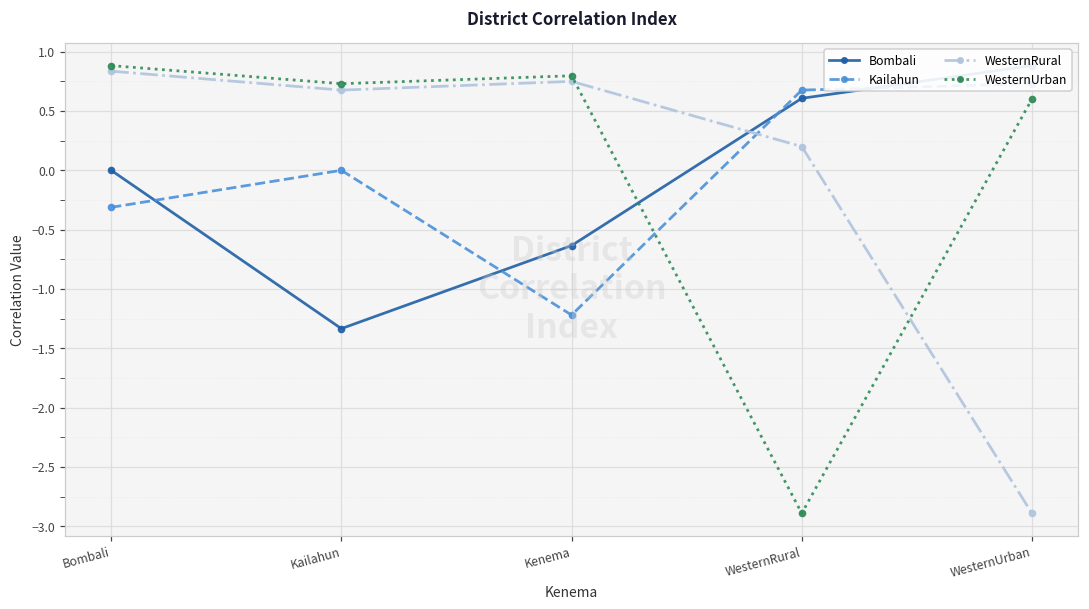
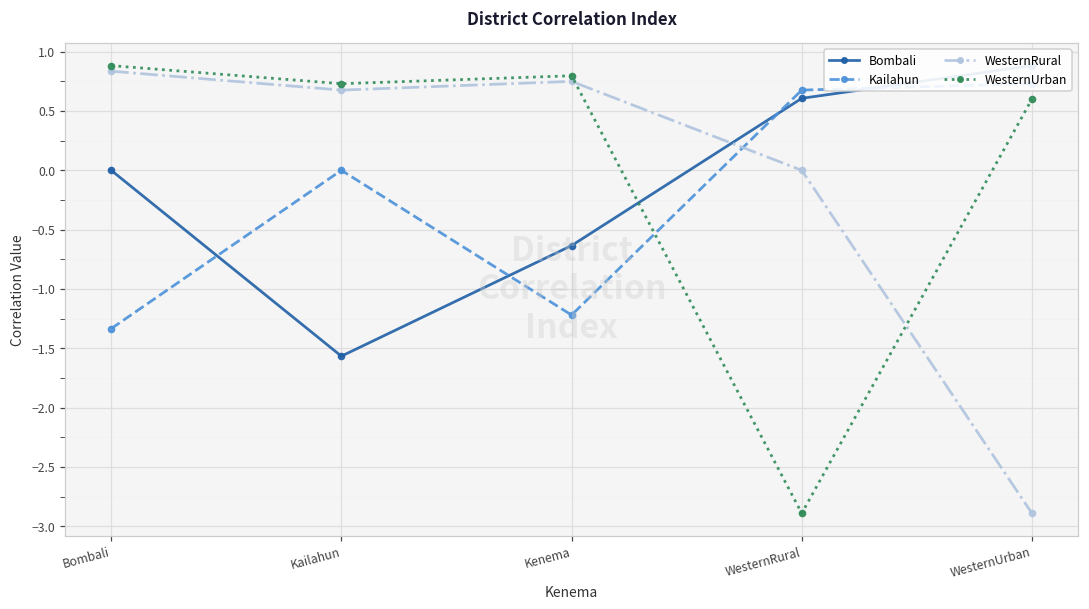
  {
    "Bombali": {
      "Bombali": 0.00,
-     "Kailahun": -1.33,
+     "Kailahun": -1.57,
      "Kenema": -0.63,
      "WesternRural": 0.61
    },
    "Kailahun": {
-     "Bombali": -0.31,
+     "Bombali": -1.33,
      "Kailahun": 0.00,
      "Kenema": -1.22,
      "WesternRural": 0.68
    },
    "WesternRural": {
      "Bombali": 0.84,
      "Kailahun": 0.68,
      "Kenema": 0.75,
-     "WesternRural": 0.2,
+     "WesternRural": 0.0,
      "WesternUrban": -2.9
    },
    "WesternUrban": {
      "Bombali": 0.88,
      "Kailahun": 0.73,
      "Kenema": 0.80,
      "WesternRural": -2.89,
      "WesternUrban": 0.60
    }
  }
